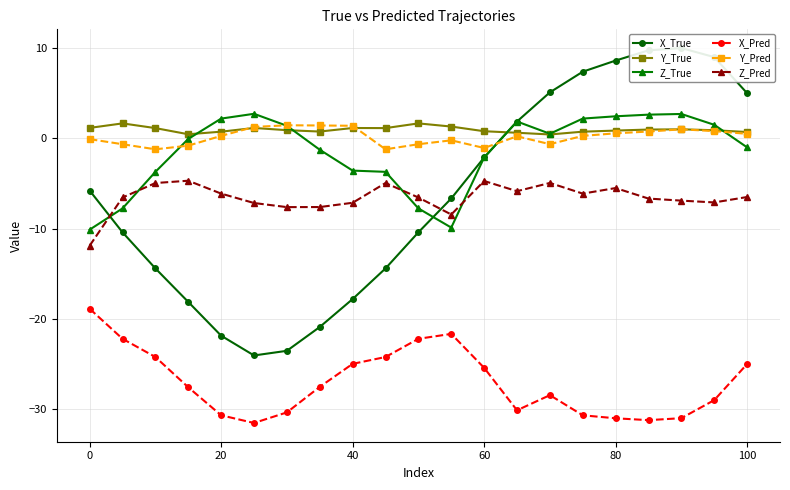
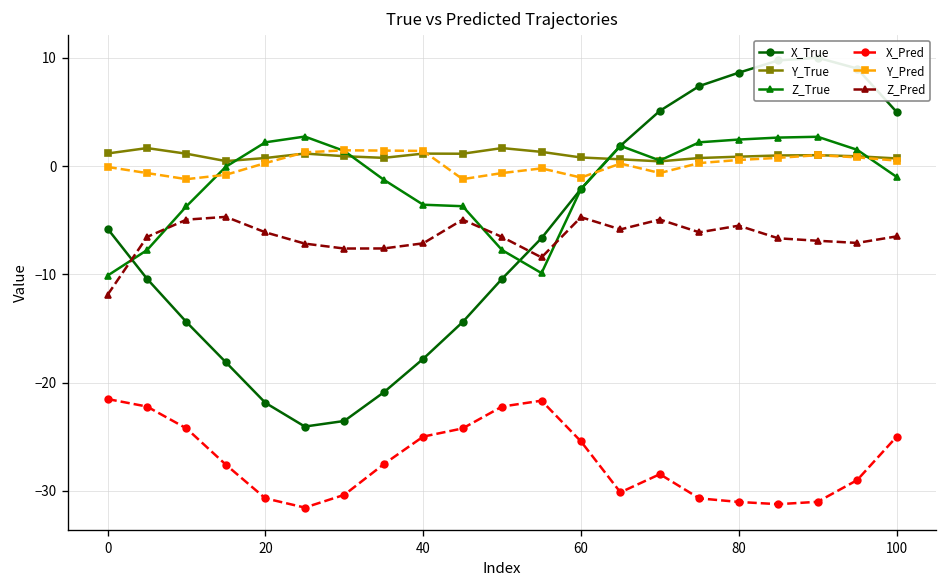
  {
    "Y_True": {
      "0": 1,
      "20": 1,
      "60": 1,
      "80": 1
    },
    "X_Pred": {
-     "0": -19,
+     "0": -22,
      "20": -31,
      "40": -25,
      "60": -25,
      "80": -31,
      "100": -25
    },
    "Y_Pred": {
      "0": 0,
      "20": 0,
      "60": -1,
      "80": 1
    },
    "Z_Pred": {
      "0": -12,
      "20": -6,
      "40": -7,
      "60": -5,
      "80": -6,
      "100": -7
    }
  }
